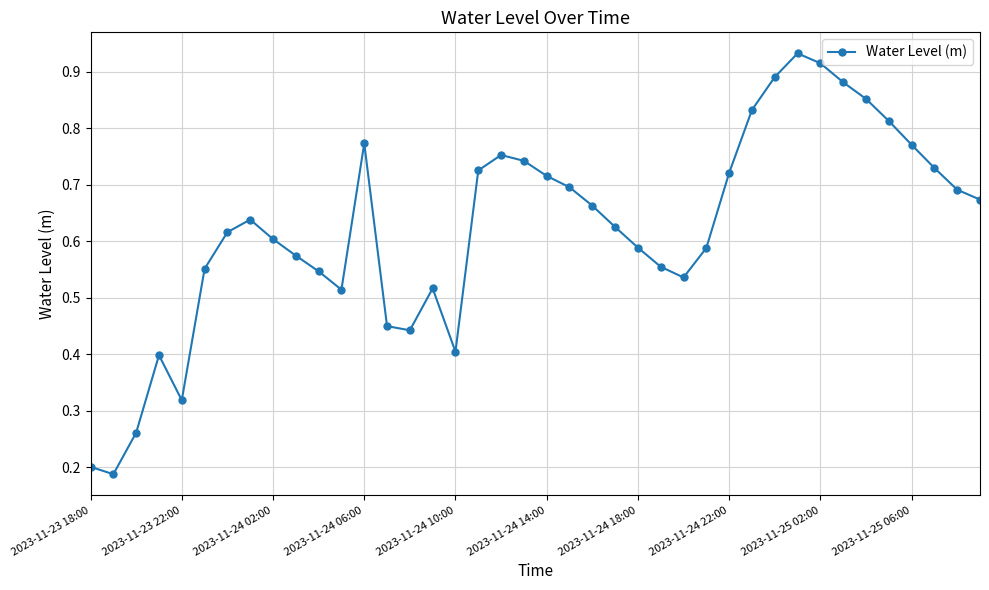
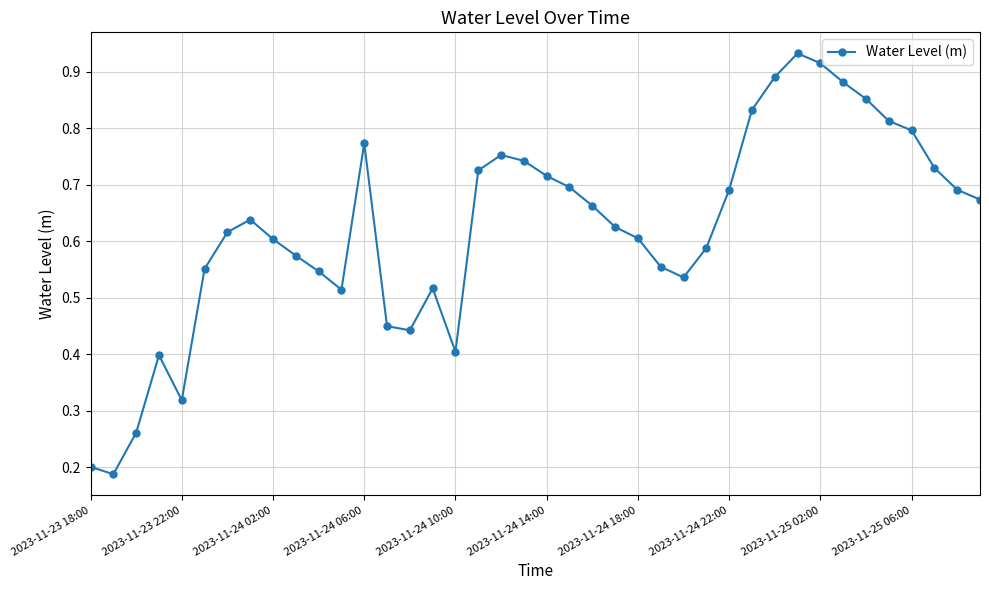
  {
    "2023-11-23 18:00": 0.20,
    "2023-11-23 22:00": 0.32,
    "2023-11-24 02:00": 0.60,
    "2023-11-24 06:00": 0.77,
    "2023-11-24 10:00": 0.40,
    "2023-11-24 14:00": 0.72,
-   "2023-11-24 18:00": 0.59,
-   "2023-11-24 22:00": 0.72,
+   "2023-11-24 18:00": 0.61,
+   "2023-11-24 22:00": 0.69,
    "2023-11-25 02:00": 0.92,
-   "2023-11-25 06:00": 0.77
+   "2023-11-25 06:00": 0.80
  }
